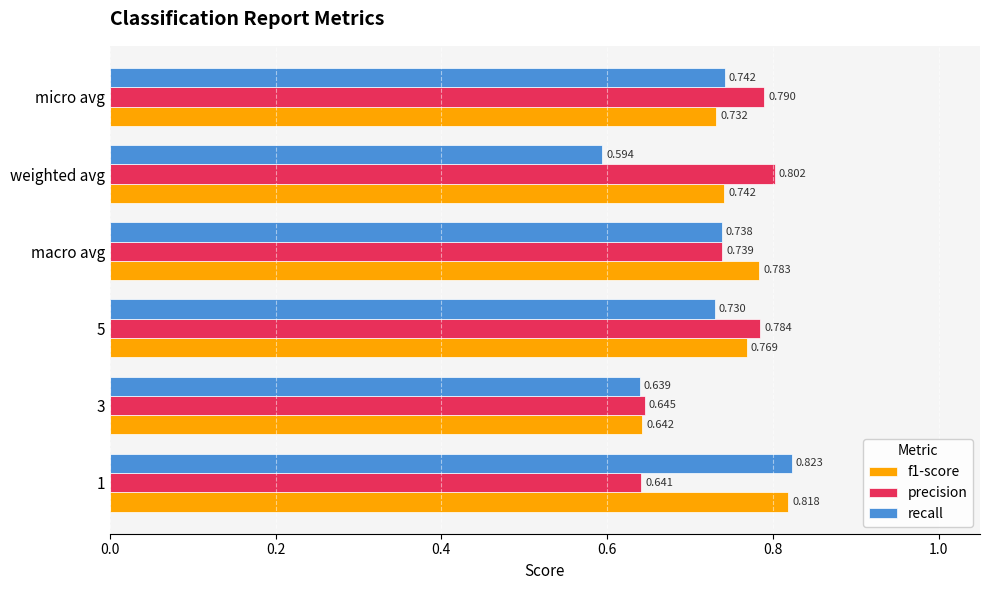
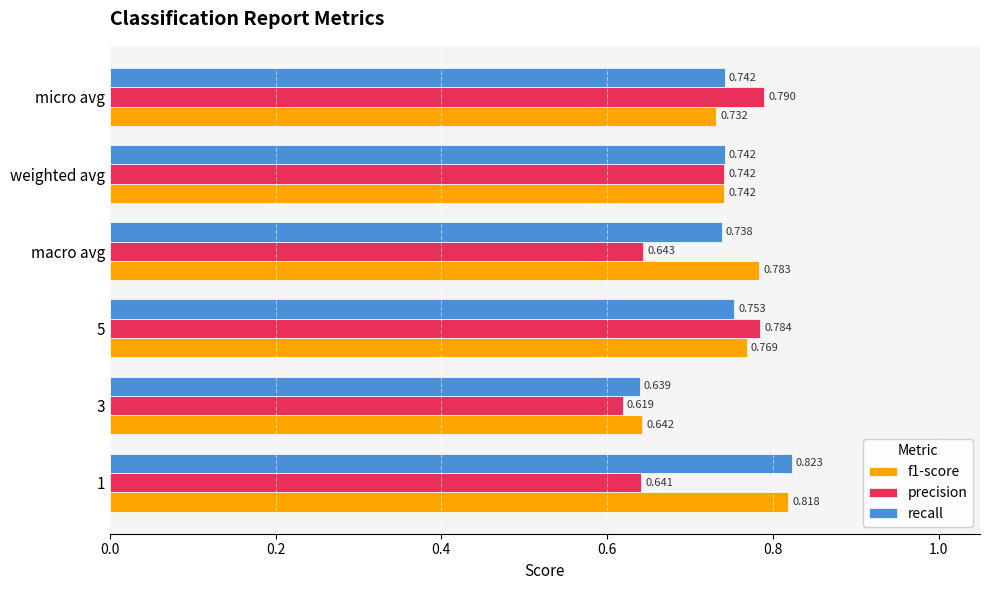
  {
    "f1-score": {
      "micro avg": 0.732,
      "weighted avg": 0.742,
      "macro avg": 0.783,
      "5": 0.769,
      "3": 0.642,
      "1": 0.818
    },
    "precision": {
      "micro avg": 0.790,
-     "weighted avg": 0.802,
-     "macro avg": 0.739,
+     "weighted avg": 0.742,
+     "macro avg": 0.643,
      "5": 0.784,
-     "3": 0.645,
+     "3": 0.619,
      "1": 0.641
    },
    "recall": {
      "micro avg": 0.742,
-     "weighted avg": 0.594,
+     "weighted avg": 0.742,
      "macro avg": 0.738,
-     "5": 0.730,
+     "5": 0.753,
      "3": 0.639,
      "1": 0.823
    }
  }
